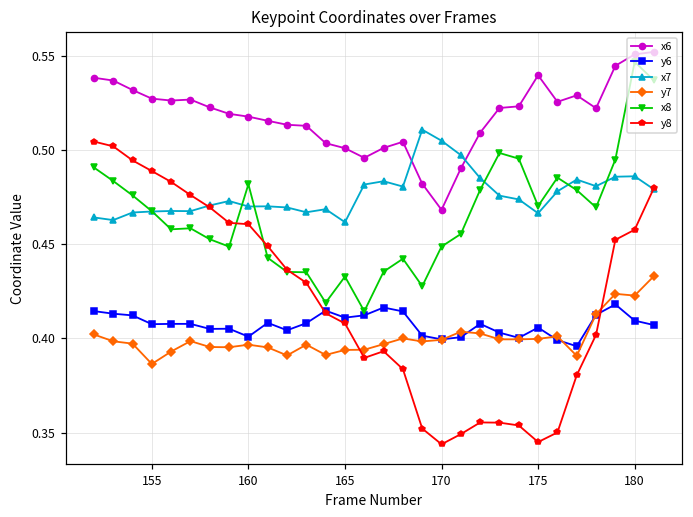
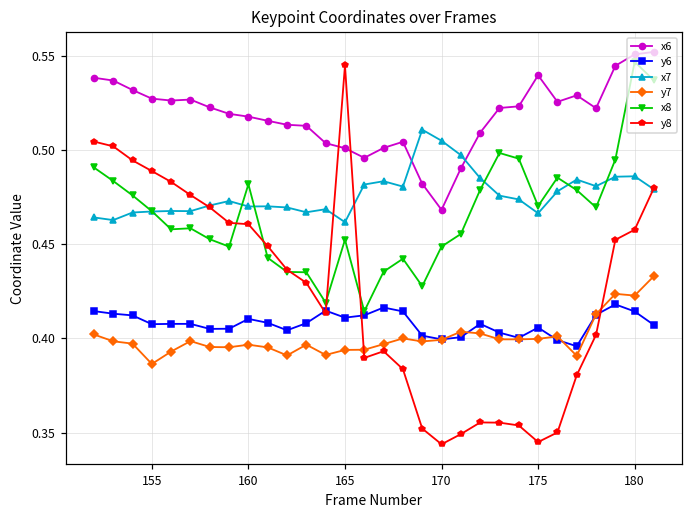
  {
    "x6": {
      "155": 0.527,
      "160": 0.518,
      "165": 0.501,
      "170": 0.468,
      "175": 0.540
    },
    "y6": {
      "155": 0.408,
-     "160": 0.401,
+     "160": 0.410,
      "165": 0.411,
      "175": 0.406,
-     "180": 0.409
+     "180": 0.414
    },
    "x7": {
      "160": 0.470,
      "165": 0.462,
      "170": 0.505,
      "175": 0.466,
      "180": 0.486
    },
    "y7": {
      "155": 0.386,
      "160": 0.397,
      "165": 0.394,
      "175": 0.400,
      "180": 0.423
    },
    "x8": {
      "160": 0.482,
-     "165": 0.433,
+     "165": 0.452,
      "170": 0.449,
      "175": 0.470
    },
    "y8": {
      "155": 0.489,
      "160": 0.461,
-     "165": 0.408,
+     "165": 0.545,
      "170": 0.344,
      "175": 0.345,
      "180": 0.458
    }
  }
